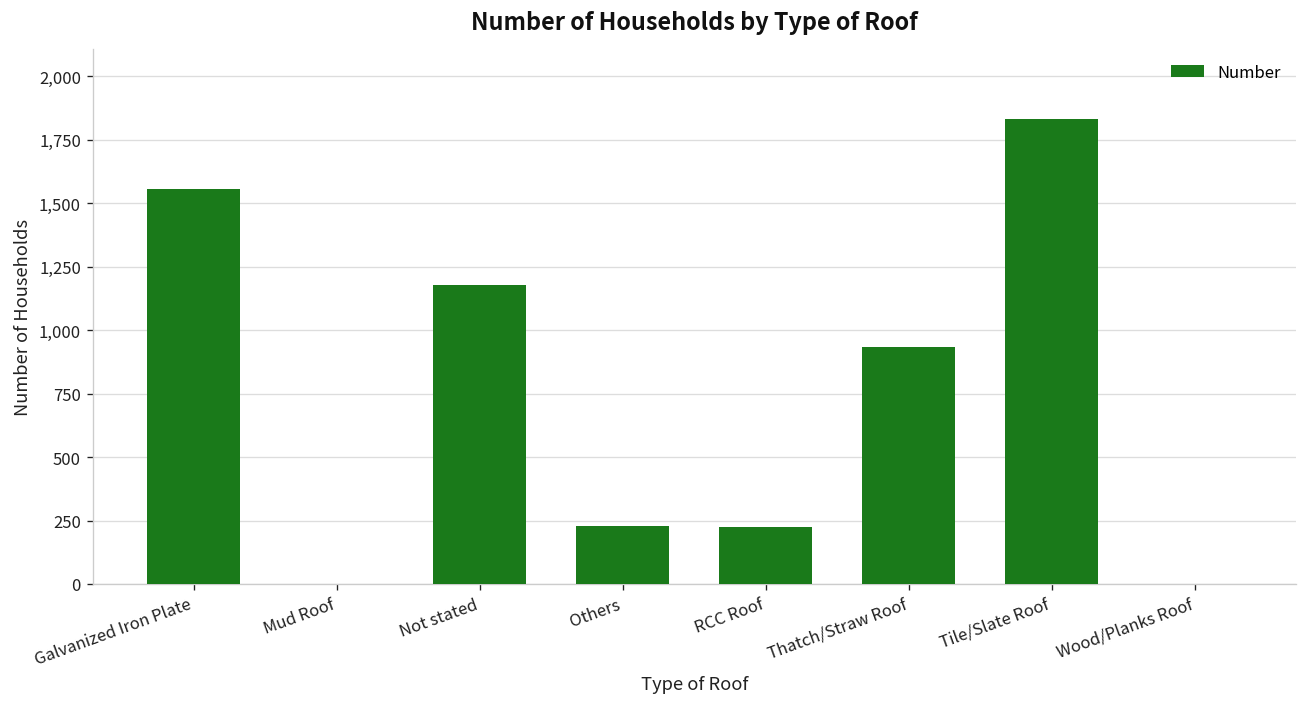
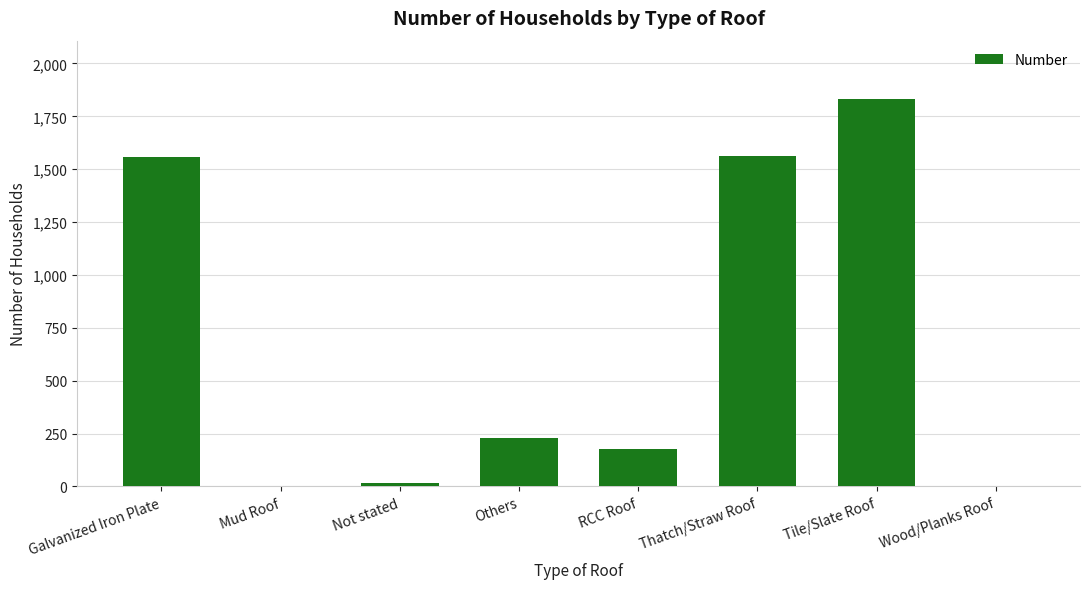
  {
    "Galvanized Iron Plate": "1,560",
    "Mud Roof": "0",
-   "Not stated": "1,180",
+   "Not stated": "10",
    "Others": "230",
-   "RCC Roof": "220",
-   "Thatch/Straw Roof": "930",
+   "RCC Roof": "180",
+   "Thatch/Straw Roof": "1,560",
    "Tile/Slate Roof": "1,830",
    "Wood/Planks Roof": "0"
  }
